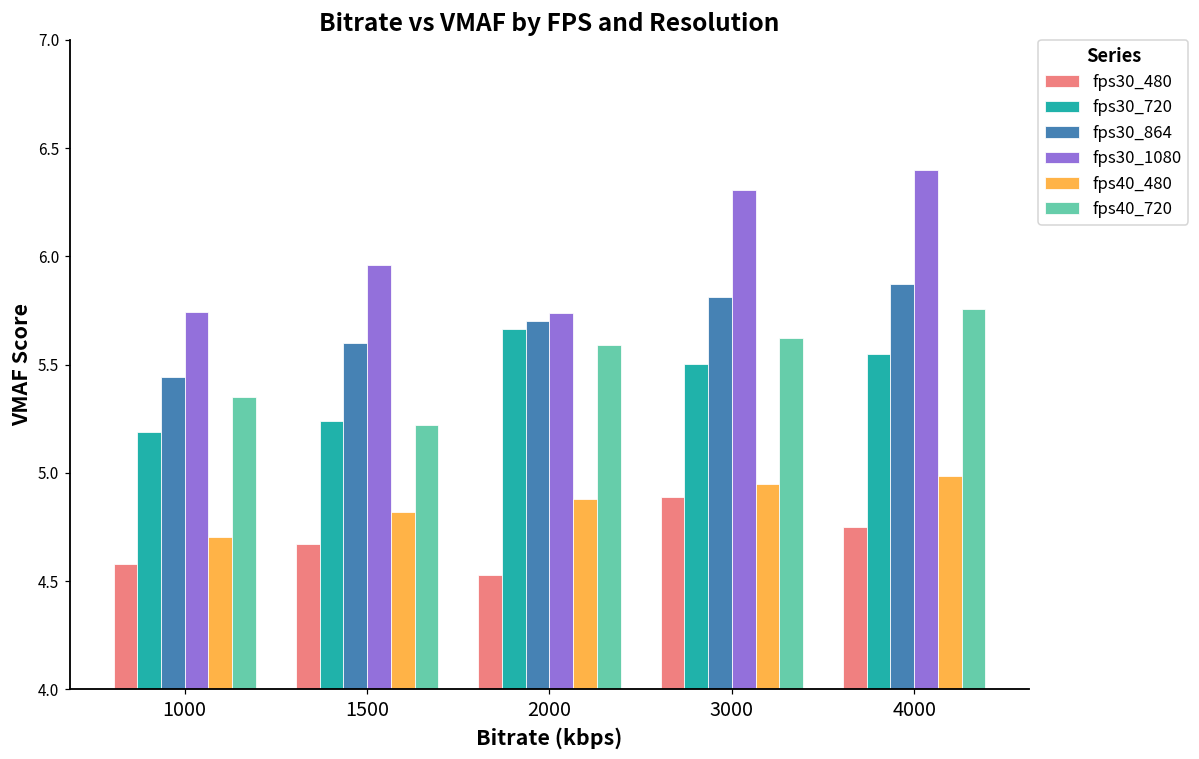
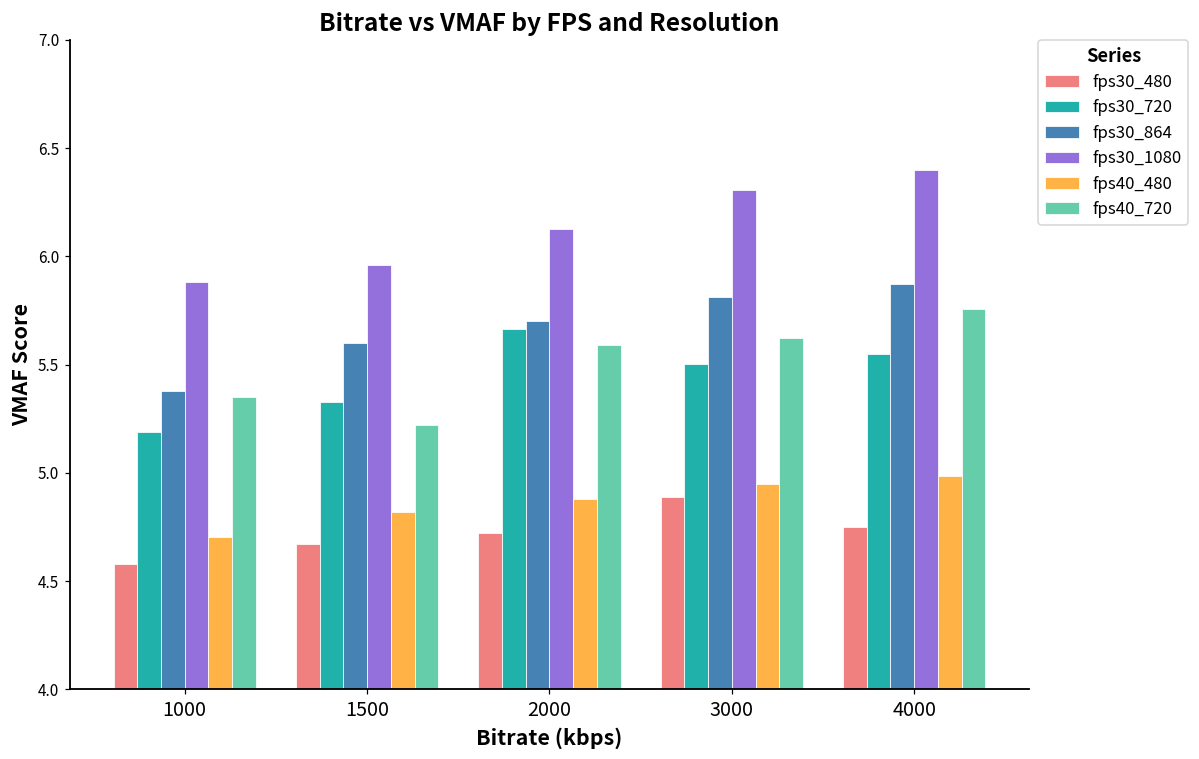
  {
    "fps30_480": {
      "1000": 4.58,
      "1500": 4.67,
-     "2000": 4.53,
+     "2000": 4.72,
      "3000": 4.89,
      "4000": 4.75
    },
    "fps30_720": {
      "1000": 5.19,
-     "1500": 5.24,
+     "1500": 5.33,
      "2000": 5.66,
      "3000": 5.50,
      "4000": 5.55
    },
    "fps30_864": {
-     "1000": 5.44,
+     "1000": 5.38,
      "1500": 5.60,
      "2000": 5.70,
      "3000": 5.81,
      "4000": 5.87
    },
    "fps30_1080": {
-     "1000": 5.74,
+     "1000": 5.88,
      "1500": 5.96,
-     "2000": 5.74,
+     "2000": 6.13,
      "3000": 6.31,
      "4000": 6.40
    },
    "fps40_480": {
      "1000": 4.70,
      "1500": 4.82,
      "2000": 4.88,
      "3000": 4.95,
      "4000": 4.99
    },
    "fps40_720": {
      "1000": 5.35,
      "1500": 5.22,
      "2000": 5.59,
      "3000": 5.63,
      "4000": 5.76
    }
  }
